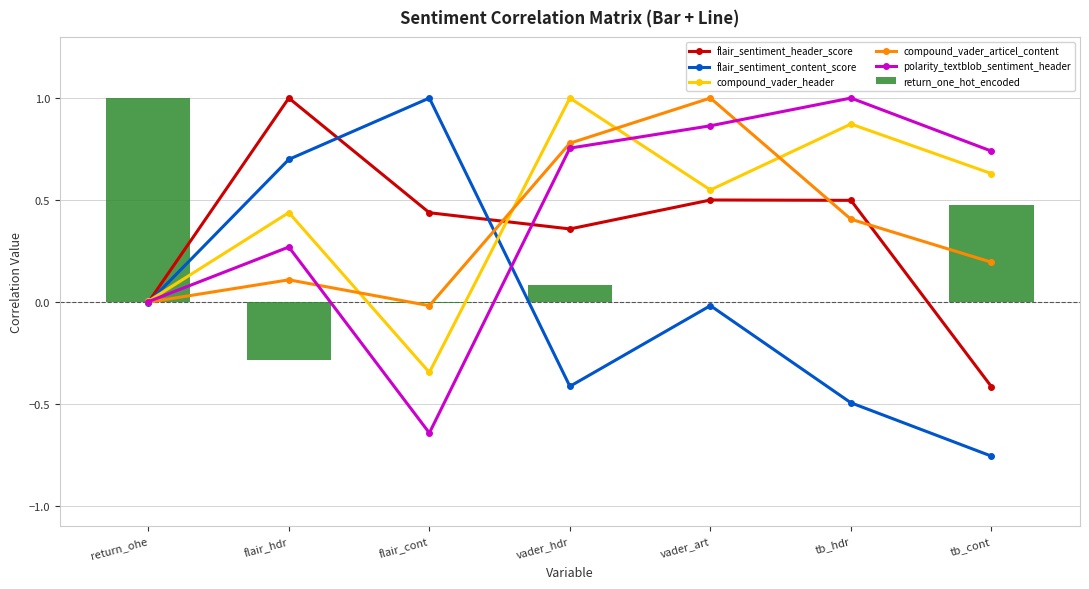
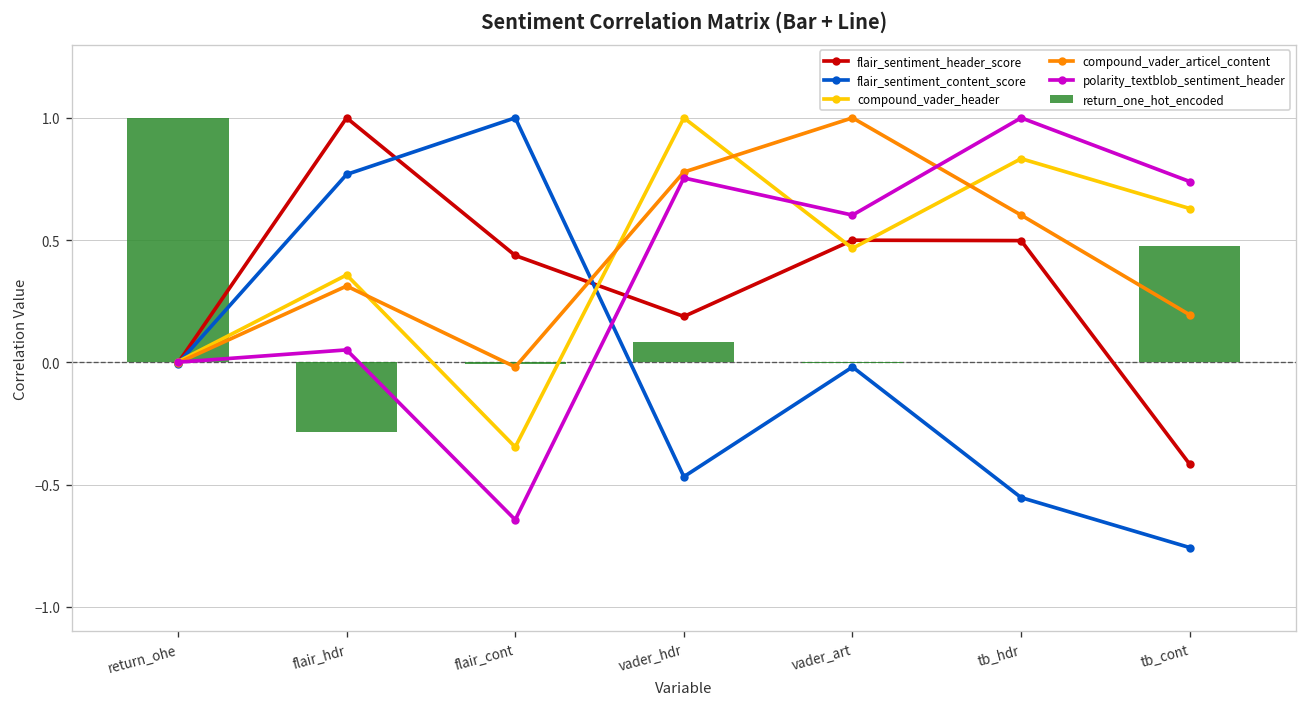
  {
    "return_one_hot_encoded": {
      "return_ohe": 1.00,
      "flair_hdr": -0.28,
      "vader_hdr": 0.08,
      "tb_cont": 0.47
    },
    "flair_sentiment_header_score": {
      "flair_hdr": 1.00,
      "flair_cont": 0.44,
-     "vader_hdr": 0.36,
+     "vader_hdr": 0.19,
      "vader_art": 0.50,
      "tb_hdr": 0.50,
      "tb_cont": -0.42
    },
    "flair_sentiment_content_score": {
-     "flair_hdr": 0.70,
+     "flair_hdr": 0.77,
      "flair_cont": 1.00,
-     "vader_hdr": -0.41,
+     "vader_hdr": -0.47,
      "vader_art": -0.02,
-     "tb_hdr": -0.50,
+     "tb_hdr": -0.55,
      "tb_cont": -0.76
    },
    "compound_vader_header": {
-     "flair_hdr": 0.44,
+     "flair_hdr": 0.36,
      "flair_cont": -0.35,
      "vader_hdr": 1.00,
-     "vader_art": 0.55,
-     "tb_hdr": 0.87,
+     "vader_art": 0.47,
+     "tb_hdr": 0.83,
      "tb_cont": 0.63
    },
    "compound_vader_articel_content": {
-     "flair_hdr": 0.11,
+     "flair_hdr": 0.31,
      "flair_cont": -0.02,
      "vader_hdr": 0.78,
      "vader_art": 1.00,
-     "tb_hdr": 0.41,
+     "tb_hdr": 0.60,
      "tb_cont": 0.19
    },
    "polarity_textblob_sentiment_header": {
-     "flair_hdr": 0.27,
+     "flair_hdr": 0.05,
      "flair_cont": -0.64,
      "vader_hdr": 0.75,
-     "vader_art": 0.86,
+     "vader_art": 0.60,
      "tb_hdr": 1.00,
      "tb_cont": 0.74
    }
  }
